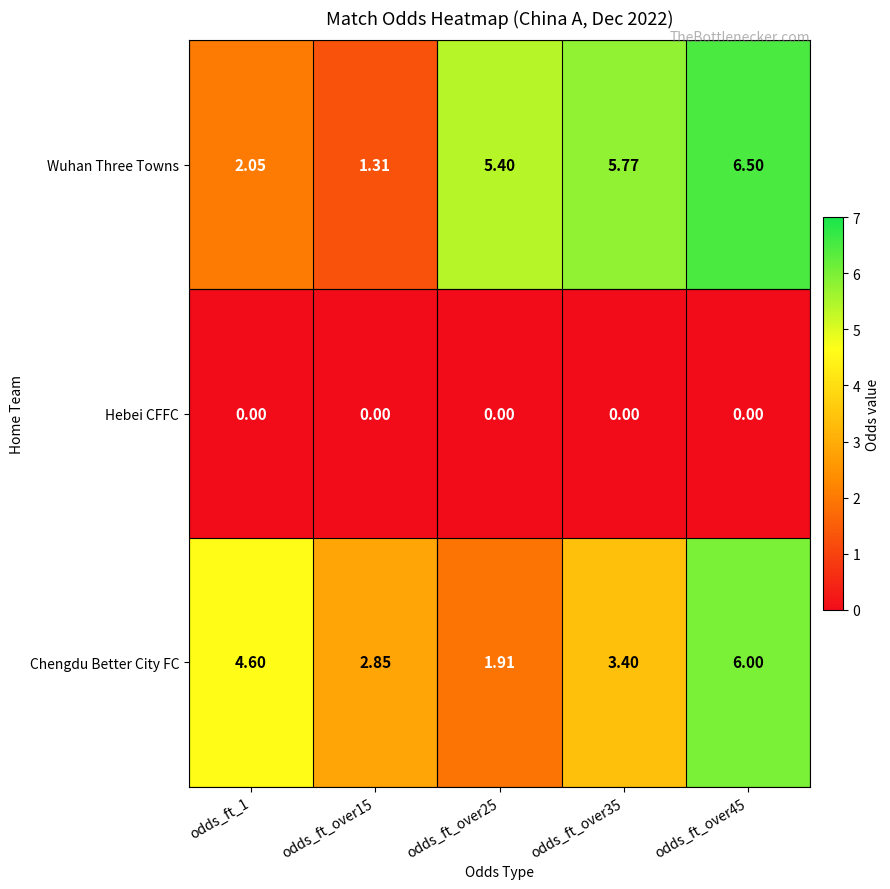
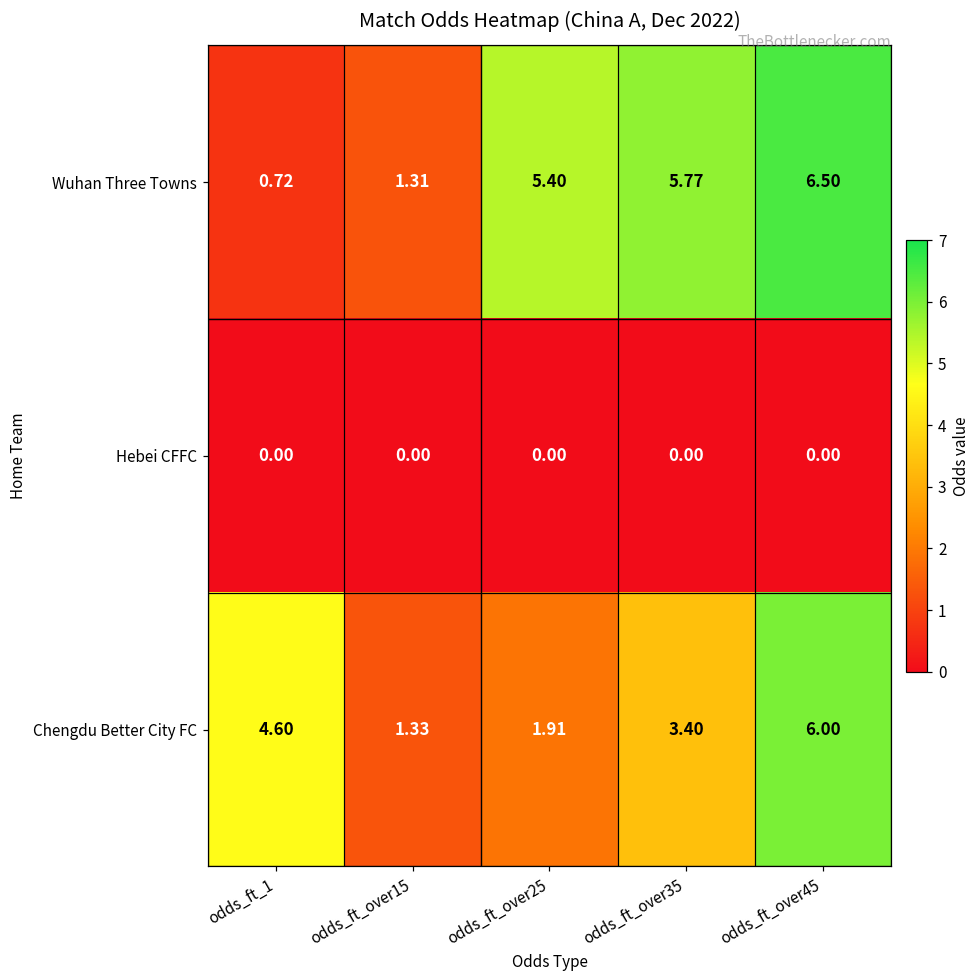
  {
    "Wuhan Three Towns": {
-     "odds_ft_1": 2.05,
+     "odds_ft_1": 0.72,
      "odds_ft_over15": 1.31,
      "odds_ft_over25": 5.40,
      "odds_ft_over35": 5.77,
      "odds_ft_over45": 6.50
    },
    "Hebei CFFC": {
      "odds_ft_1": 0.00,
      "odds_ft_over15": 0.00,
      "odds_ft_over25": 0.00,
      "odds_ft_over35": 0.00,
      "odds_ft_over45": 0.00
    },
    "Chengdu Better City FC": {
      "odds_ft_1": 4.60,
-     "odds_ft_over15": 2.85,
+     "odds_ft_over15": 1.33,
      "odds_ft_over25": 1.91,
      "odds_ft_over35": 3.40,
      "odds_ft_over45": 6.00
    }
  }
